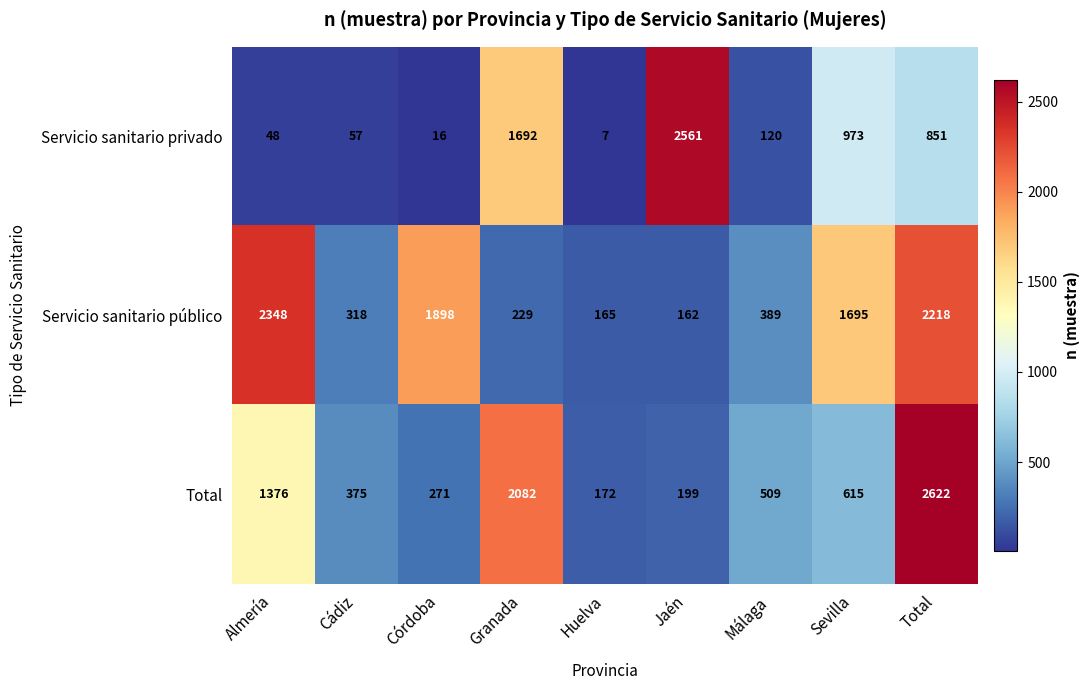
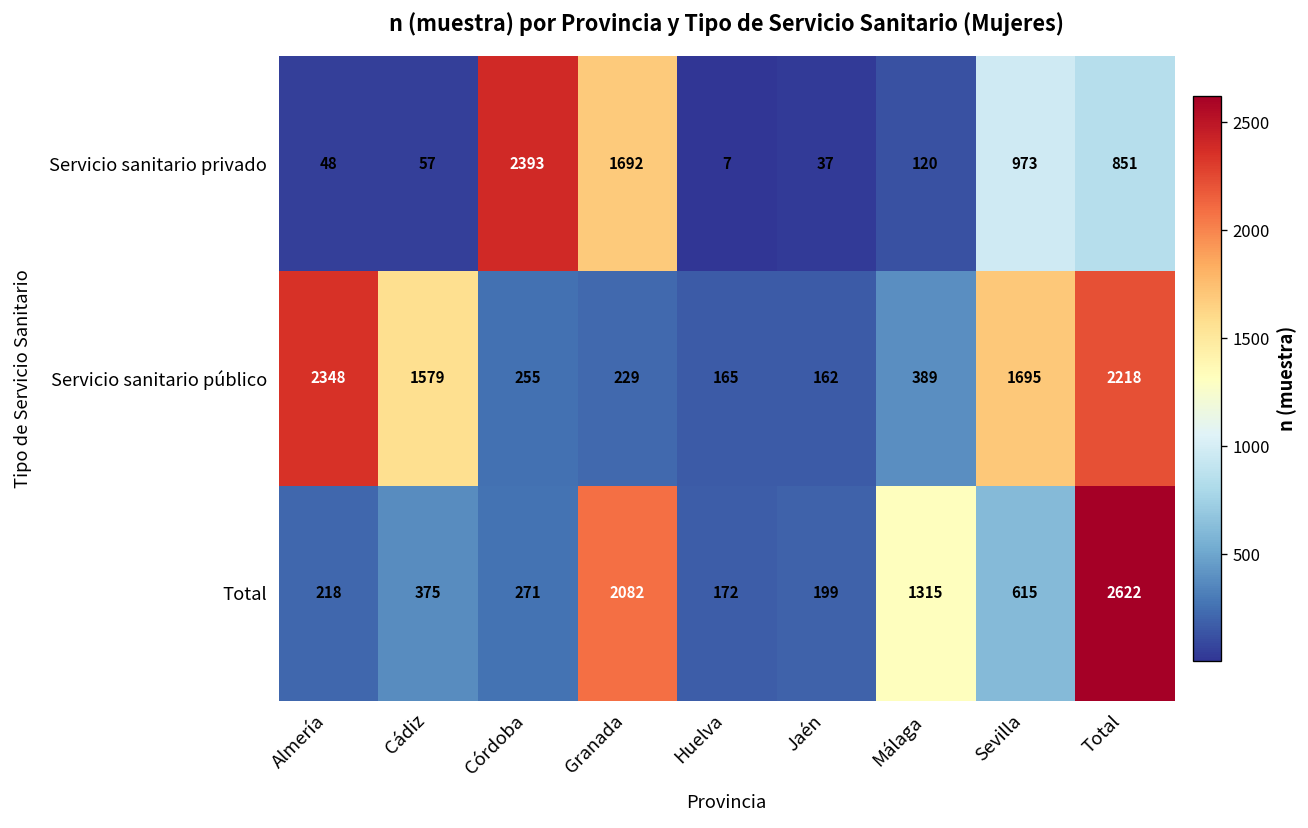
  {
    "Servicio sanitario privado": {
      "Almería": 48,
      "Cádiz": 57,
-     "Córdoba": 16,
+     "Córdoba": 2393,
      "Granada": 1692,
      "Huelva": 7,
-     "Jaén": 2561,
+     "Jaén": 37,
      "Málaga": 120,
      "Sevilla": 973,
      "Total": 851
    },
    "Servicio sanitario público": {
      "Almería": 2348,
-     "Cádiz": 318,
-     "Córdoba": 1898,
+     "Cádiz": 1579,
+     "Córdoba": 255,
      "Granada": 229,
      "Huelva": 165,
      "Jaén": 162,
      "Málaga": 389,
      "Sevilla": 1695,
      "Total": 2218
    },
    "Total": {
-     "Almería": 1376,
+     "Almería": 218,
      "Cádiz": 375,
      "Córdoba": 271,
      "Granada": 2082,
      "Huelva": 172,
      "Jaén": 199,
-     "Málaga": 509,
+     "Málaga": 1315,
      "Sevilla": 615,
      "Total": 2622
    }
  }
